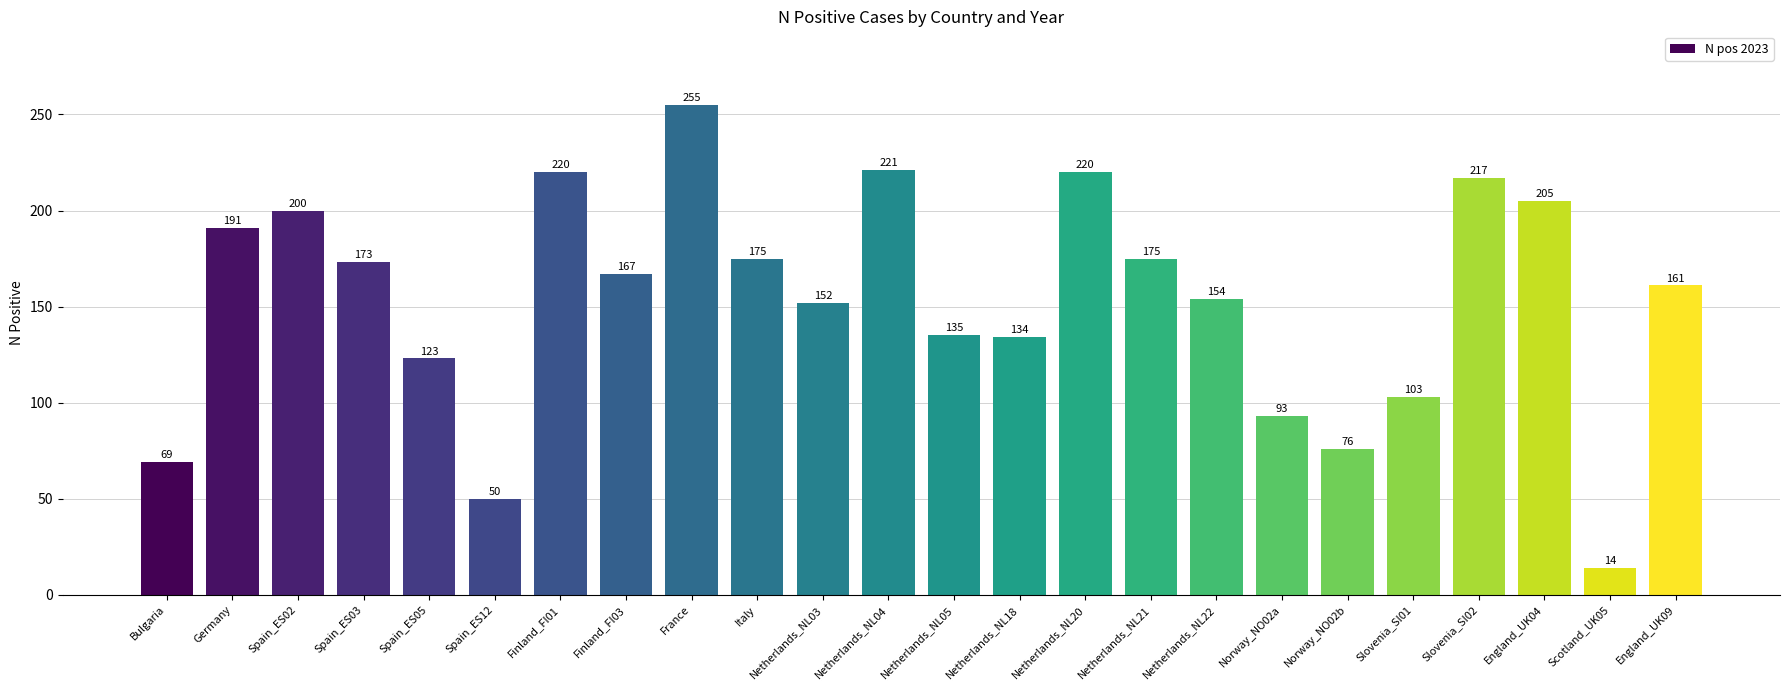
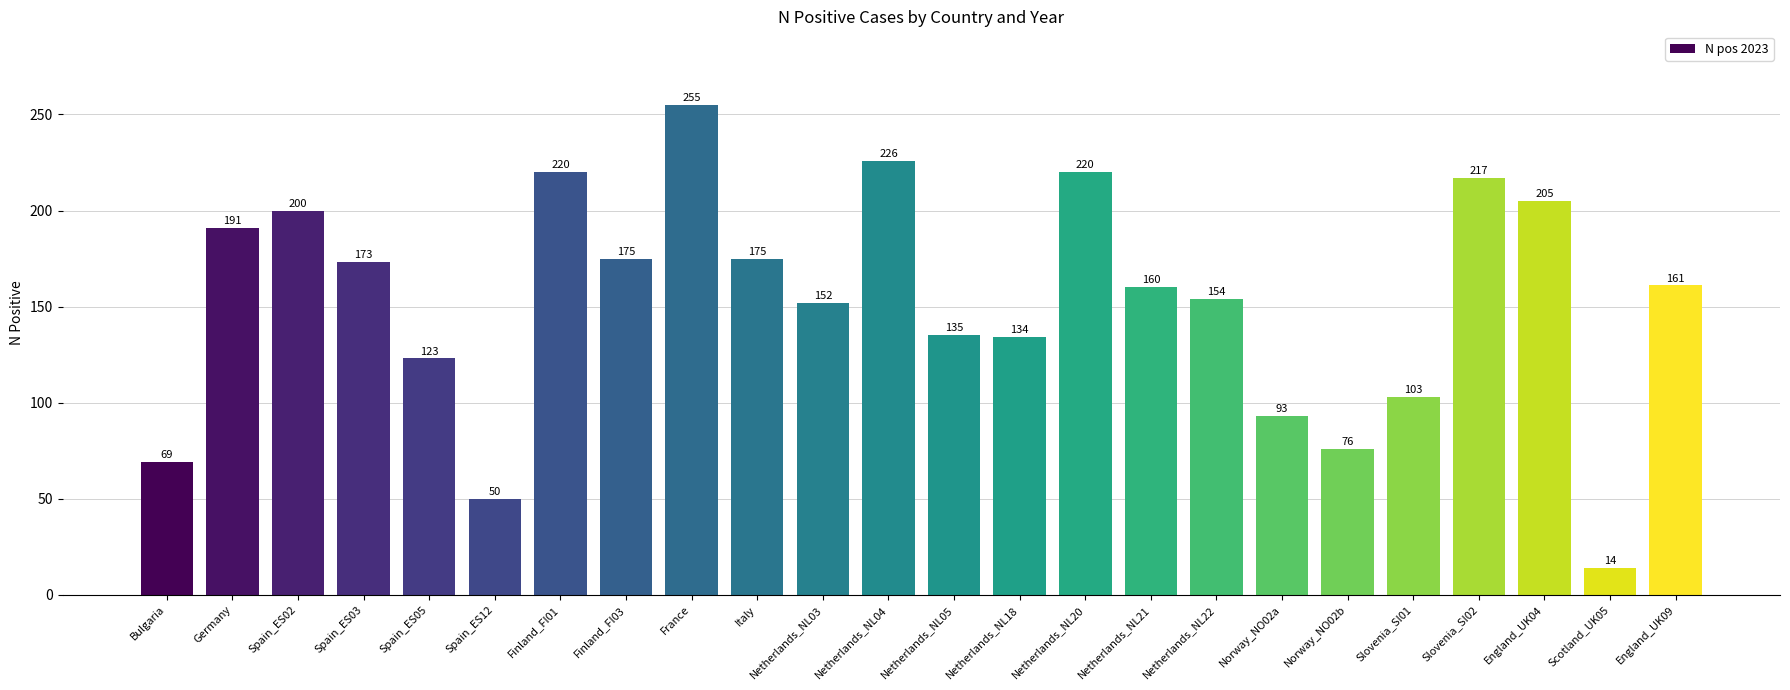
  {
    "Bulgaria": 69,
    "Germany": 191,
    "Spain_ES02": 200,
    "Spain_ES03": 173,
    "Spain_ES05": 123,
    "Spain_ES12": 50,
    "Finland_FI01": 220,
-   "Finland_FI03": 167,
+   "Finland_FI03": 175,
    "France": 255,
    "Italy": 175,
    "Netherlands_NL03": 152,
-   "Netherlands_NL04": 221,
+   "Netherlands_NL04": 226,
    "Netherlands_NL05": 135,
    "Netherlands_NL18": 134,
    "Netherlands_NL20": 220,
-   "Netherlands_NL21": 175,
+   "Netherlands_NL21": 160,
    "Netherlands_NL22": 154,
    "Norway_NO02a": 93,
    "Norway_NO02b": 76,
    "Slovenia_SI01": 103,
    "Slovenia_SI02": 217,
    "England_UK04": 205,
    "Scotland_UK05": 14,
    "England_UK09": 161
  }
